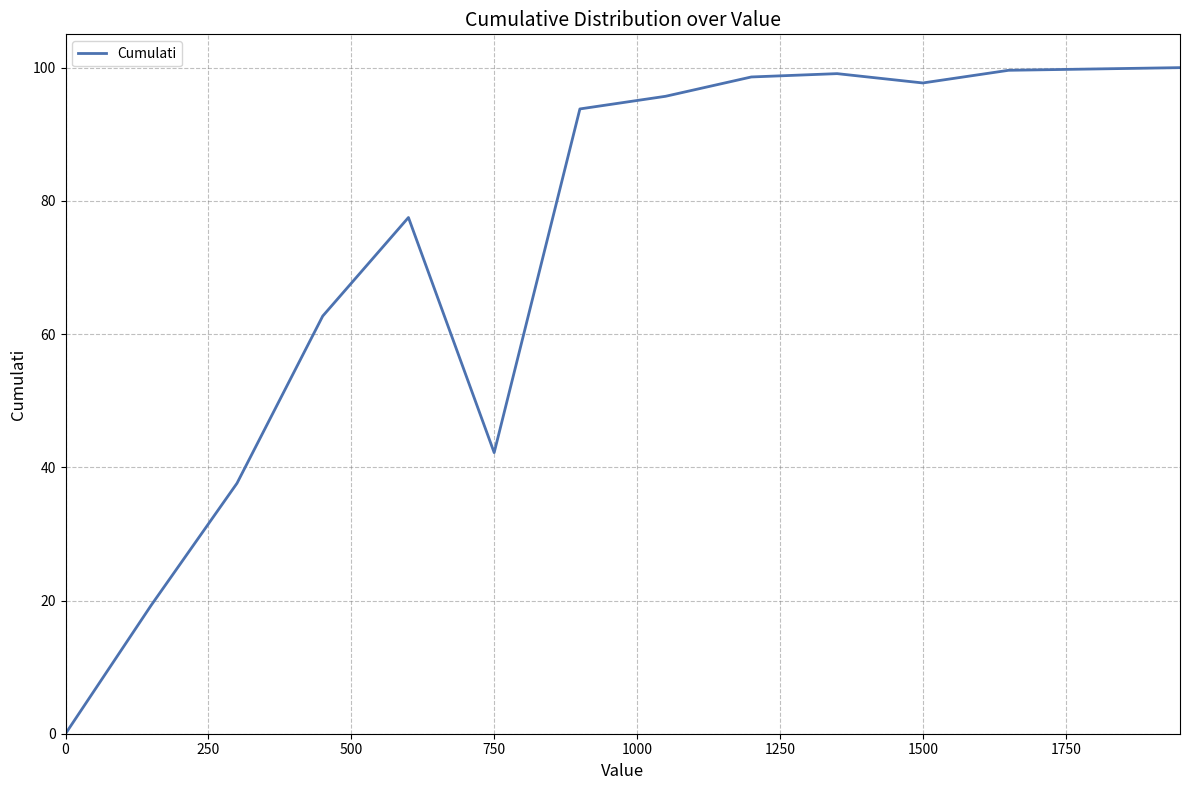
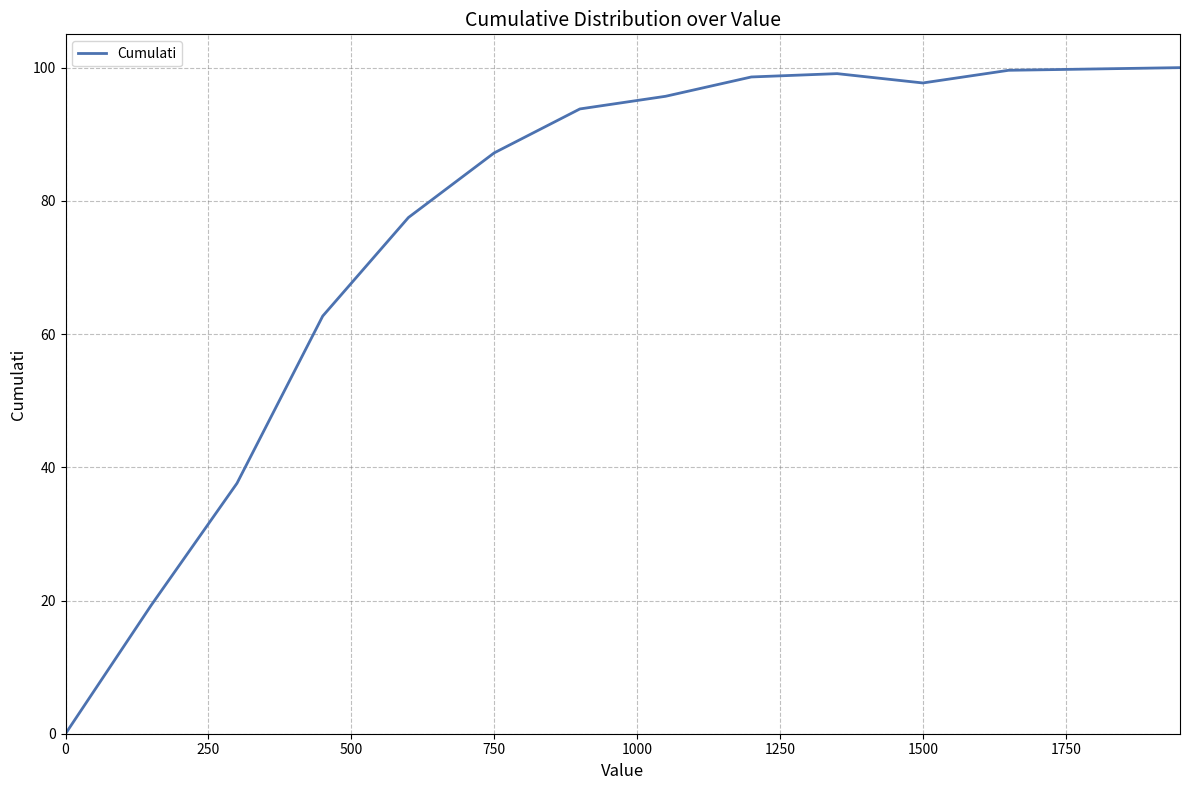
  {
    "0": 0,
-   "750": 42,
+   "750": 87,
    "1500": 98
  }
